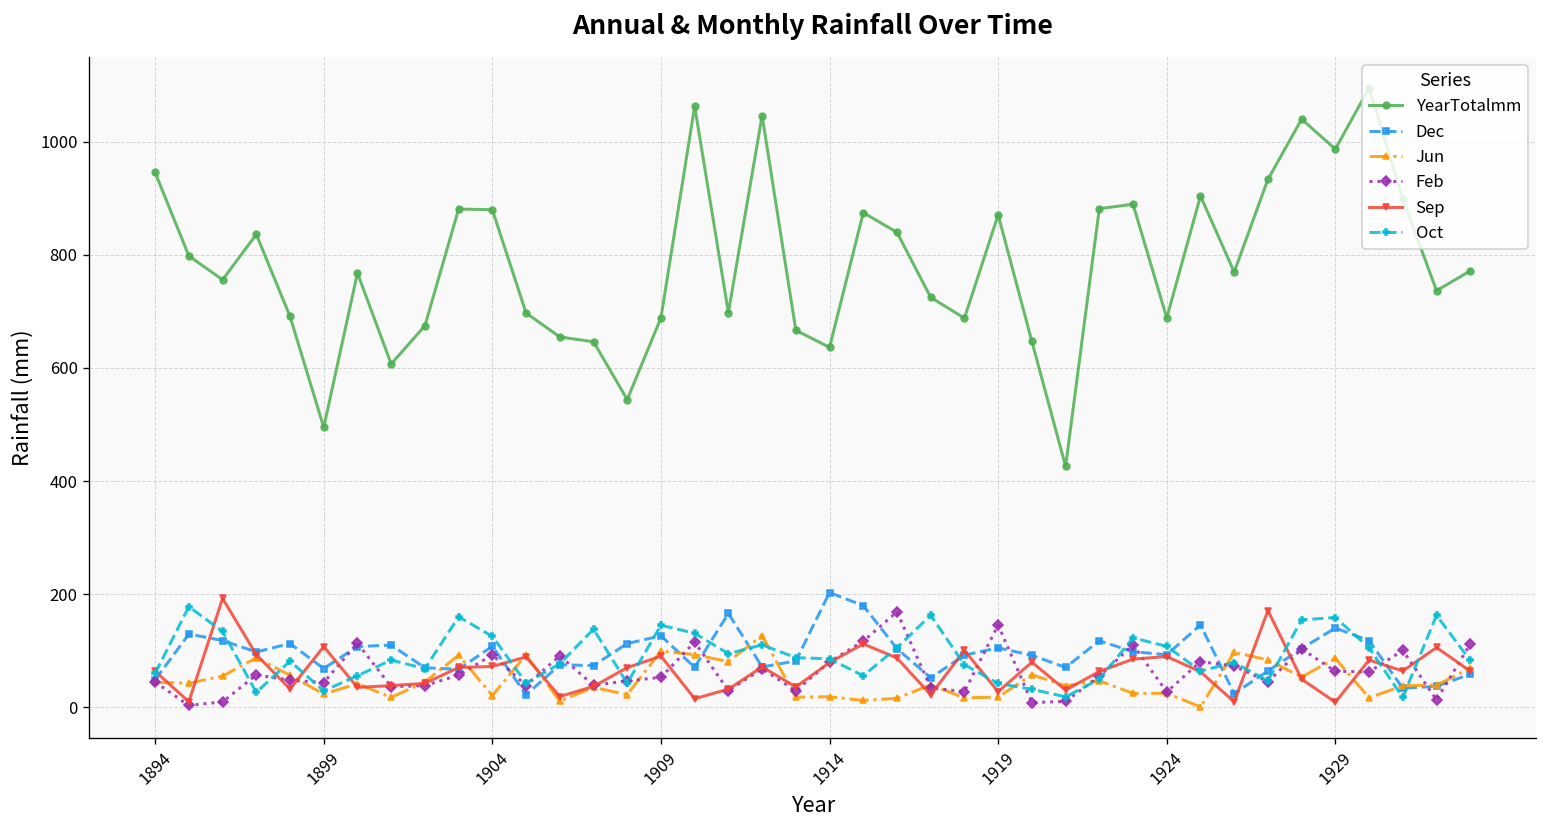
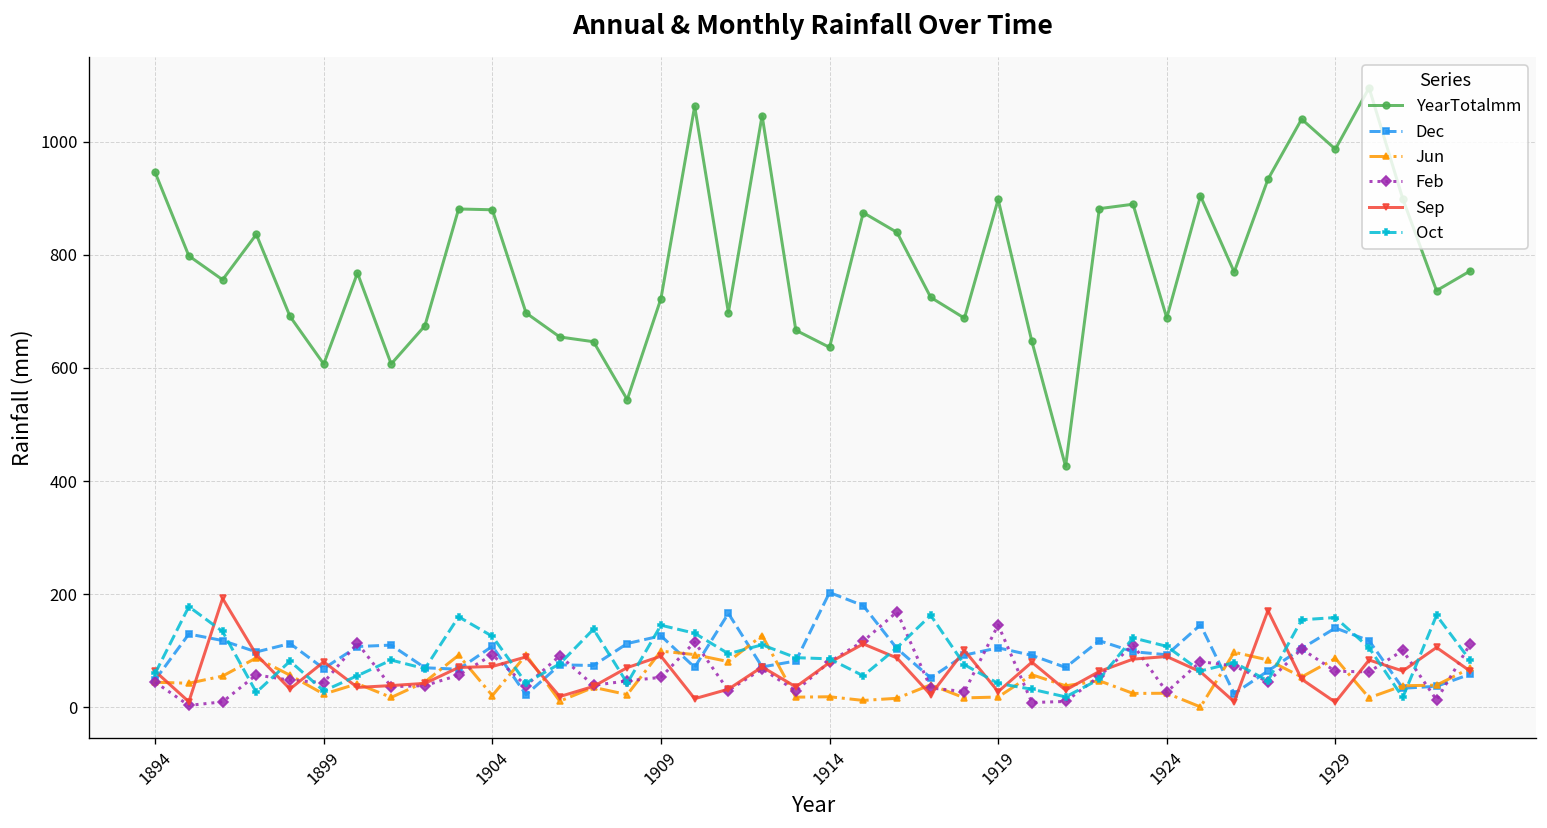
  {
    "YearTotalmm": {
      "1894": 950,
-     "1899": 500,
+     "1899": 610,
      "1904": 880,
-     "1909": 690,
+     "1909": 720,
      "1914": 640,
-     "1919": 870,
+     "1919": 900,
      "1924": 690,
      "1929": 990
    },
    "Jun": {
      "1899": 20,
      "1904": 20,
      "1909": 100,
      "1914": 20,
      "1919": 20,
      "1929": 90
    },
    "Feb": {
      "1899": 40,
      "1904": 90,
      "1909": 50,
      "1919": 150,
      "1929": 60
    },
    "Sep": {
-     "1899": 110,
+     "1899": 80,
      "1904": 70,
      "1909": 90,
      "1919": 30,
      "1929": 10
    }
  }
